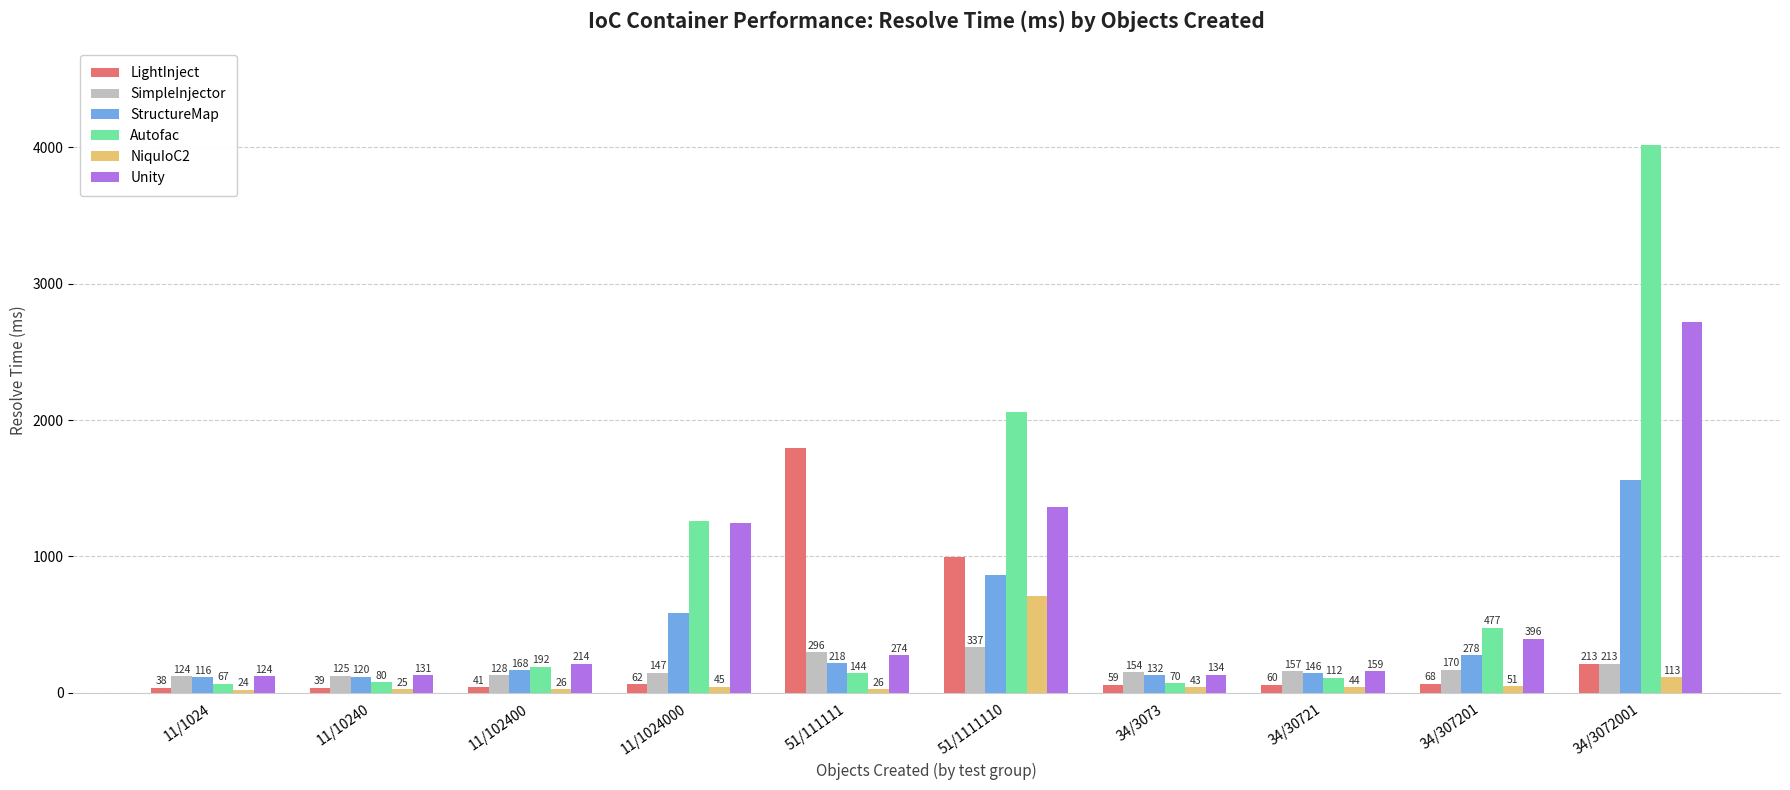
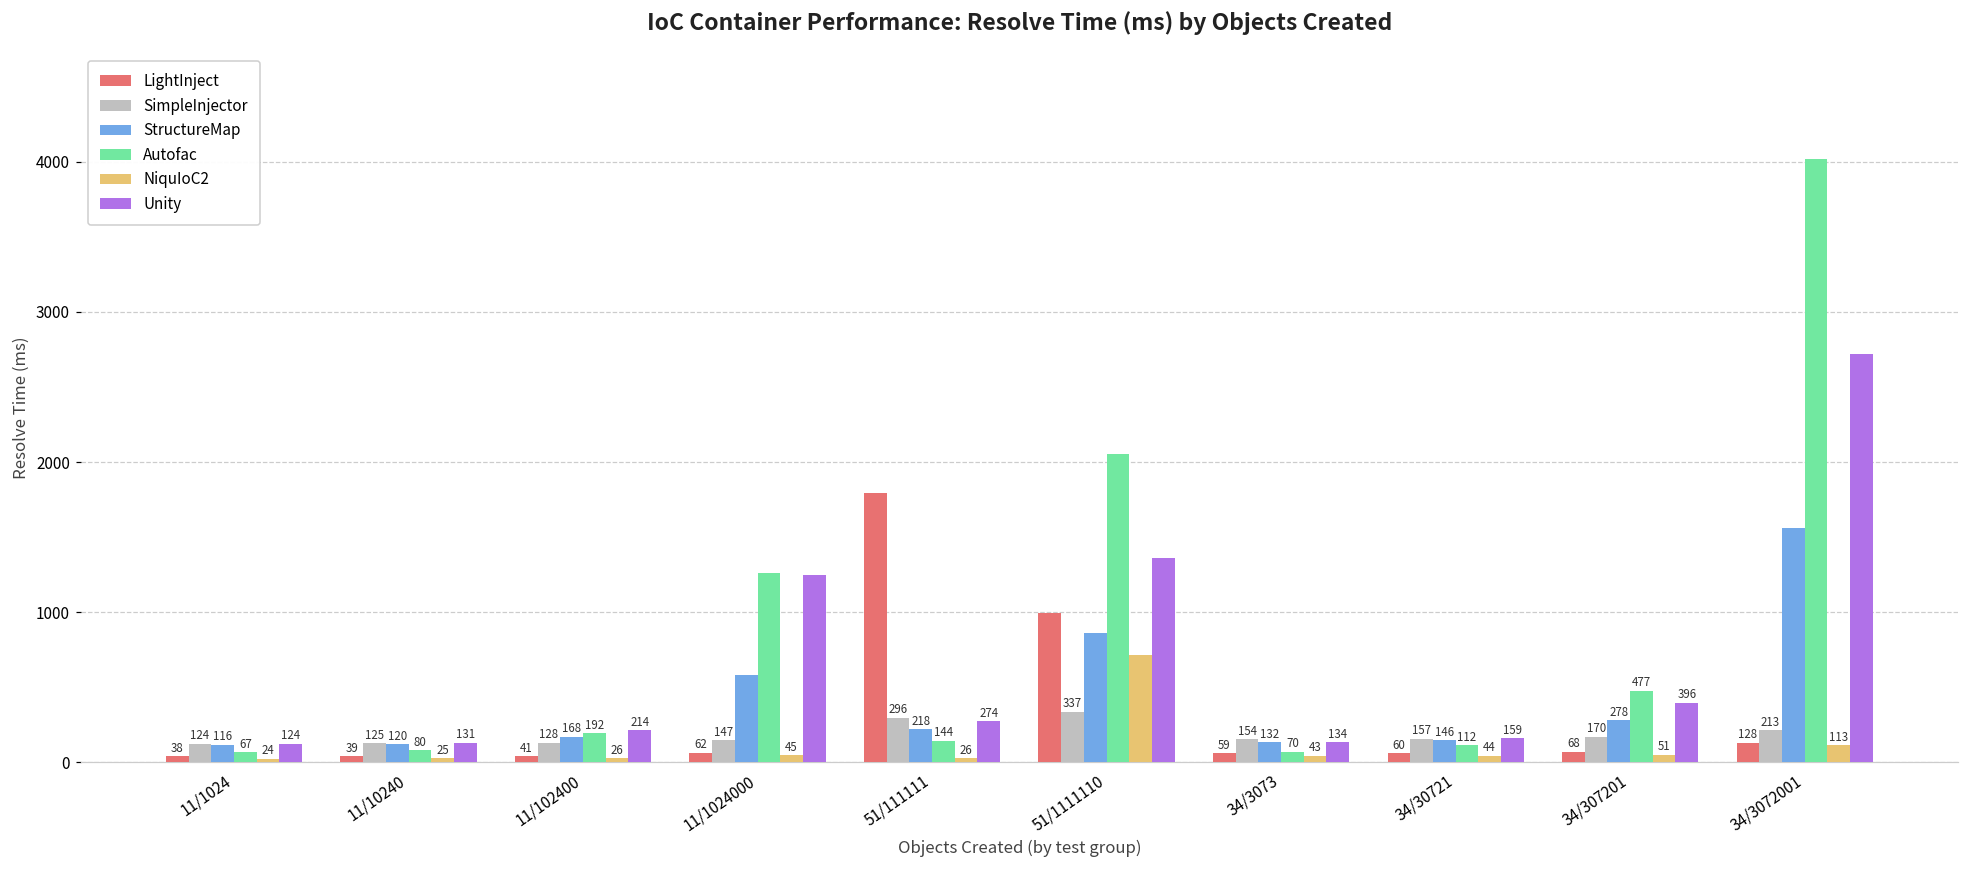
  {
    "LightInject": {
      "11/1024": 38,
      "11/10240": 39,
      "11/102400": 41,
      "11/1024000": 62,
      "34/3073": 59,
      "34/30721": 60,
      "34/307201": 68,
-     "34/3072001": 213
+     "34/3072001": 128
    },
    "SimpleInjector": {
      "11/1024": 124,
      "11/10240": 125,
      "11/102400": 128,
      "11/1024000": 147,
      "51/111111": 296,
      "51/1111110": 337,
      "34/3073": 154,
      "34/30721": 157,
      "34/307201": 170,
      "34/3072001": 213
    },
    "StructureMap": {
      "11/1024": 116,
      "11/10240": 120,
      "11/102400": 168,
      "51/111111": 218,
      "34/3073": 132,
      "34/30721": 146,
      "34/307201": 278
    },
    "Autofac": {
      "11/1024": 67,
      "11/10240": 80,
      "11/102400": 192,
      "51/111111": 144,
      "34/3073": 70,
      "34/30721": 112,
      "34/307201": 477
    },
    "NiquIoC2": {
      "11/1024": 24,
      "11/10240": 25,
      "11/102400": 26,
      "11/1024000": 45,
      "51/111111": 26,
      "34/3073": 43,
      "34/30721": 44,
      "34/307201": 51,
      "34/3072001": 113
    },
    "Unity": {
      "11/1024": 124,
      "11/10240": 131,
      "11/102400": 214,
      "51/111111": 274,
      "34/3073": 134,
      "34/30721": 159,
      "34/307201": 396
    }
  }
